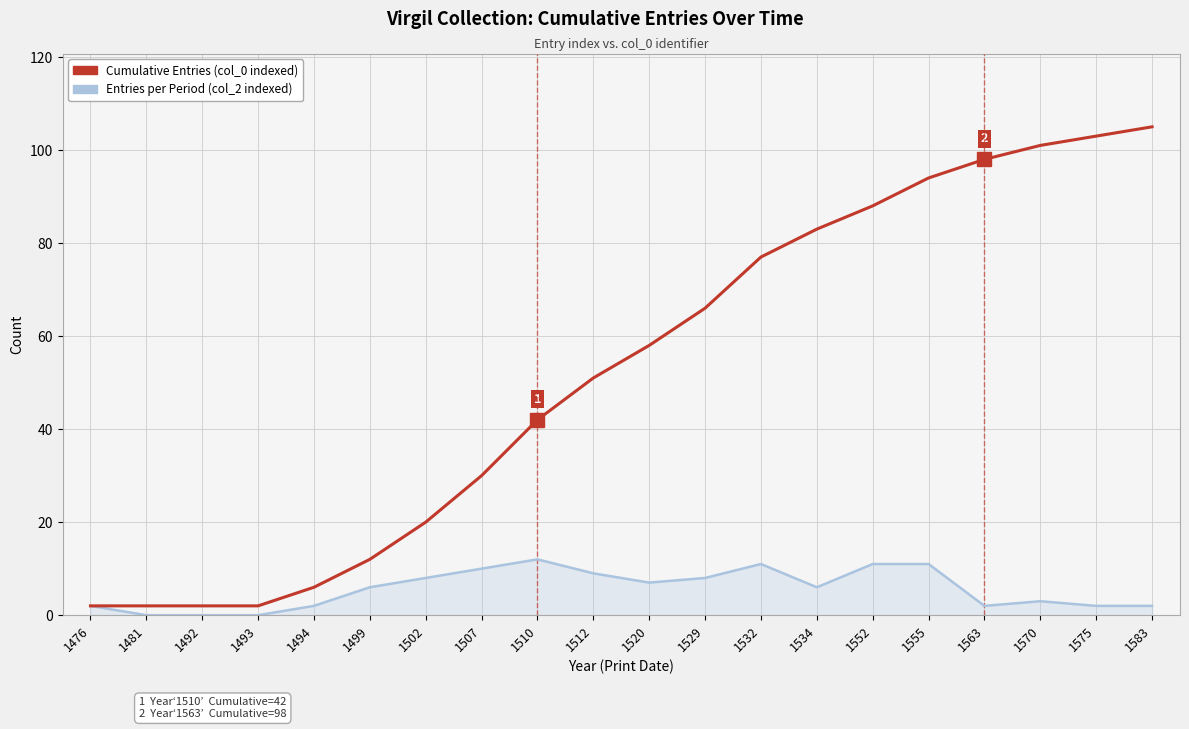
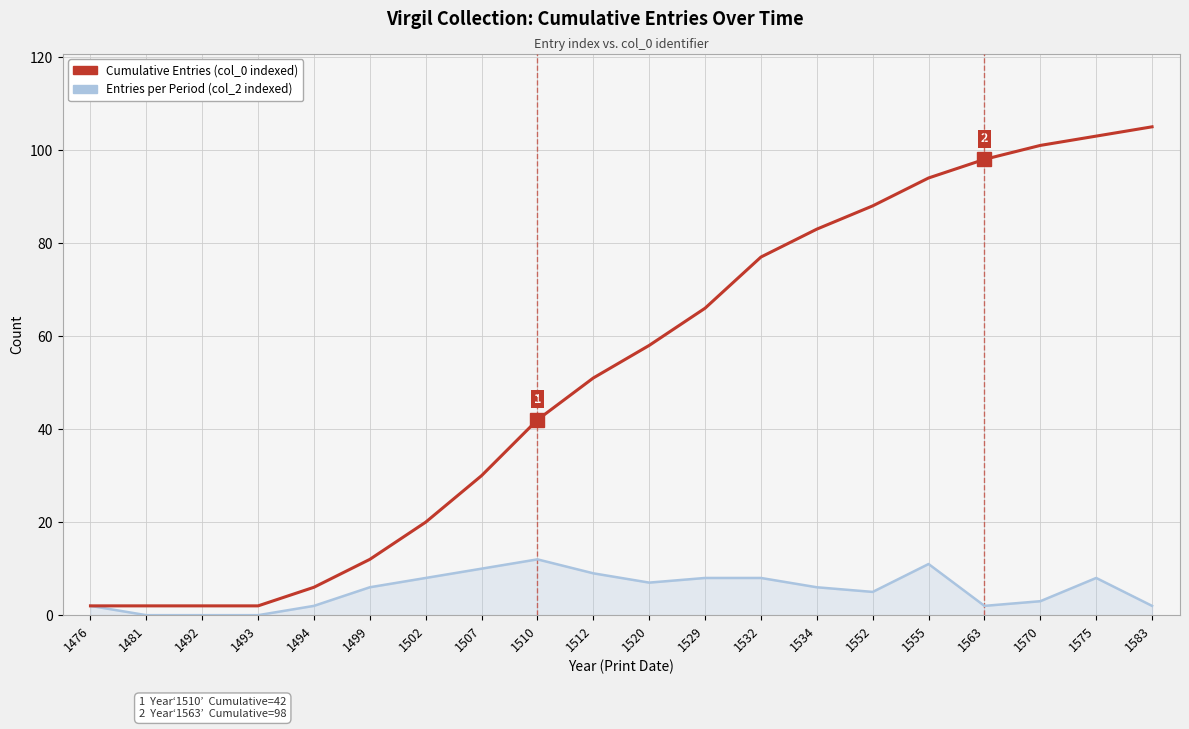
  {
    "Entries per Period (col_2 indexed)": {
      "1481": 0,
      "1492": 0,
      "1493": 0,
      "1494": 2,
      "1499": 6,
      "1502": 8,
      "1507": 10,
      "1510": 12,
      "1512": 9,
      "1520": 7,
      "1529": 8,
-     "1532": 11,
+     "1532": 8,
      "1534": 6,
-     "1552": 11,
+     "1552": 5,
      "1555": 11,
      "1563": 2,
      "1570": 3,
-     "1575": 2,
+     "1575": 8,
      "1583": 2
    }
  }
